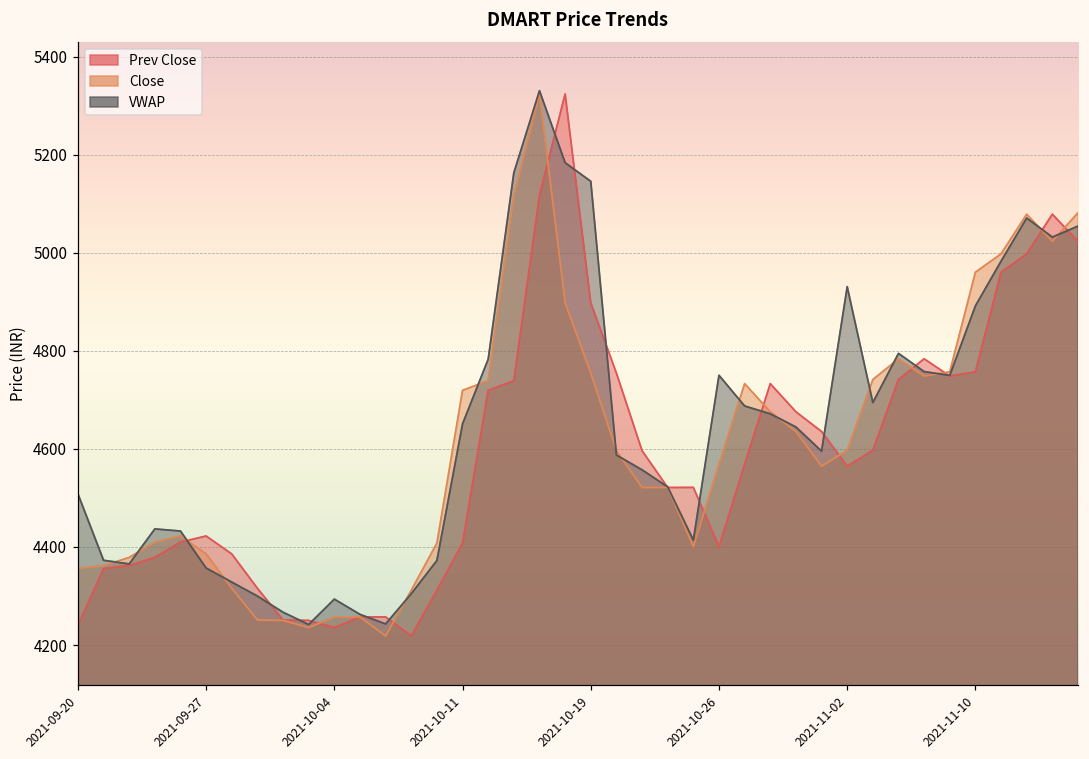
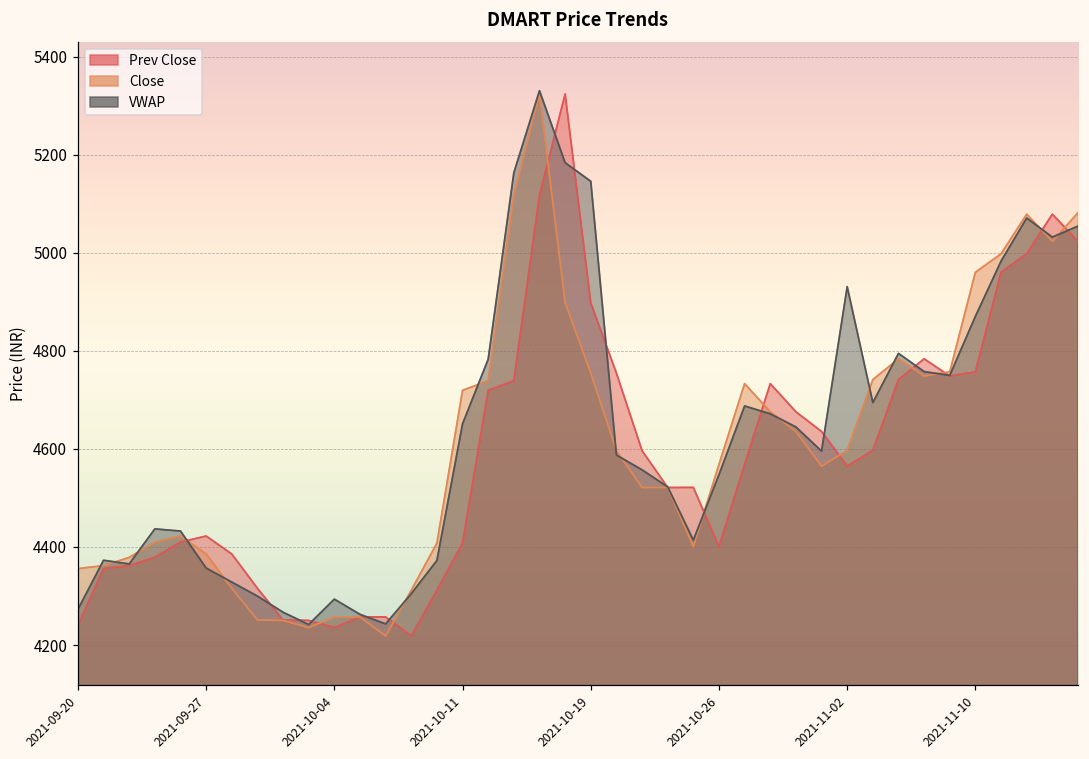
  {
    "VWAP": {
-     "2021-09-20": 4510,
+     "2021-09-20": 4270,
      "2021-09-27": 4360,
      "2021-10-04": 4290,
      "2021-10-11": 4650,
      "2021-10-19": 5150,
-     "2021-10-26": 4750,
+     "2021-10-26": 4550,
      "2021-11-02": 4930,
-     "2021-11-10": 4890
+     "2021-11-10": 4870
    }
  }
